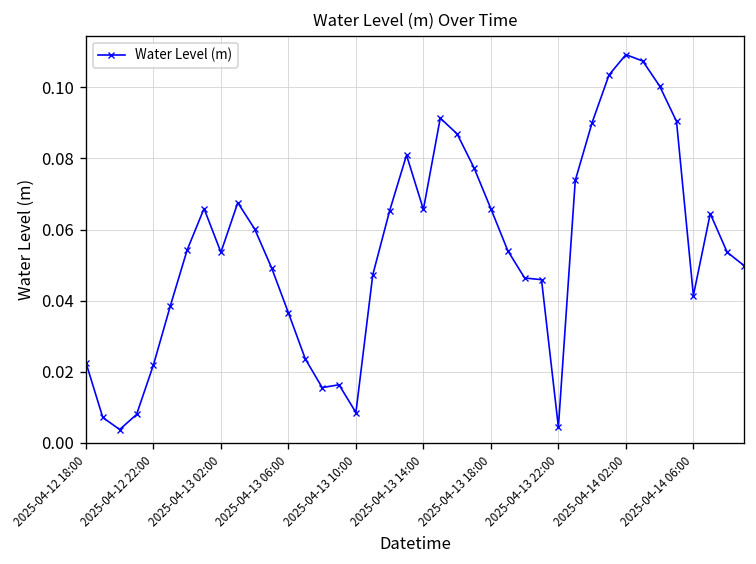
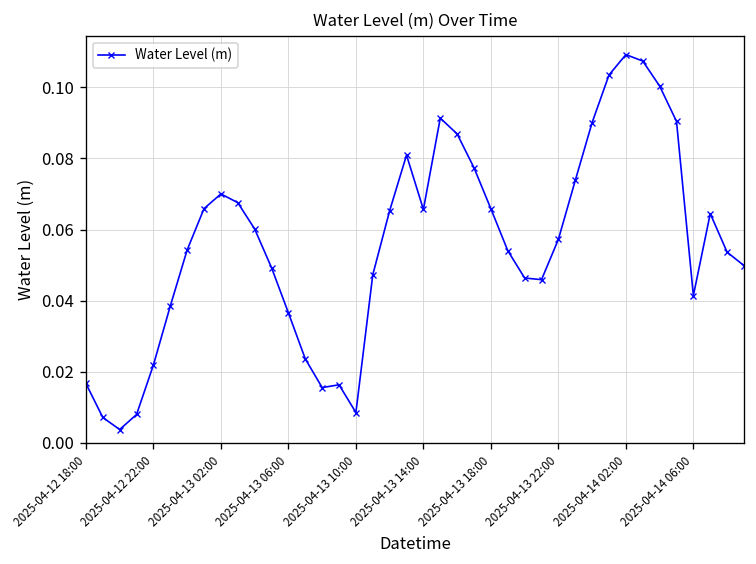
  {
-   "2025-04-12 18:00": 0.023,
+   "2025-04-12 18:00": 0.017,
    "2025-04-12 22:00": 0.022,
-   "2025-04-13 02:00": 0.054,
+   "2025-04-13 02:00": 0.070,
    "2025-04-13 06:00": 0.037,
    "2025-04-13 10:00": 0.009,
    "2025-04-13 14:00": 0.066,
    "2025-04-13 18:00": 0.066,
-   "2025-04-13 22:00": 0.004,
+   "2025-04-13 22:00": 0.057,
    "2025-04-14 02:00": 0.109,
    "2025-04-14 06:00": 0.041
  }
